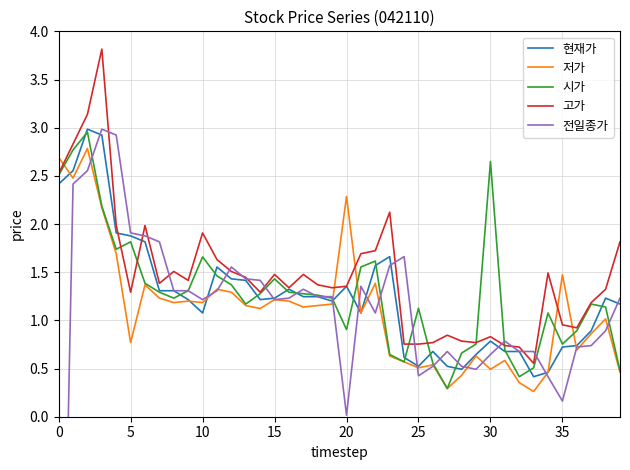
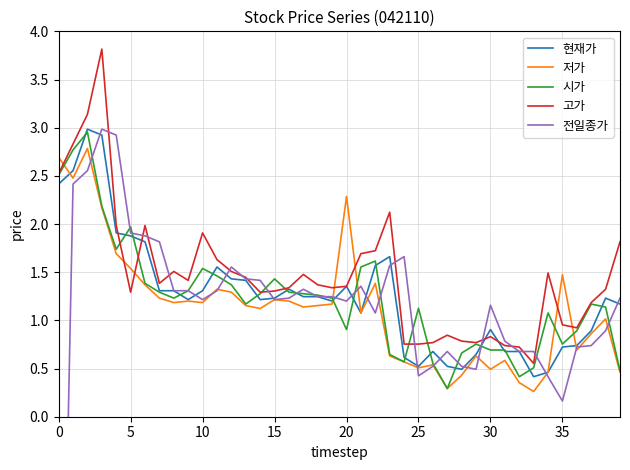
  {
    "현재가": {
      "0": 2.4,
      "5": 1.9,
-     "10": 1.1,
-     "30": 0.8,
+     "10": 1.3,
+     "30": 0.9,
      "35": 0.7
    },
    "저가": {
      "0": 2.7,
-     "5": 0.8,
+     "5": 1.5,
      "10": 1.2,
      "20": 2.3,
      "30": 0.5,
      "35": 1.5
    },
    "시가": {
-     "5": 1.8,
-     "10": 1.7,
+     "5": 2.0,
+     "10": 1.5,
      "15": 1.4,
      "20": 0.9,
      "25": 1.1,
-     "30": 2.6,
+     "30": 0.7,
      "35": 0.8
    },
    "고가": {
      "5": 1.3,
      "10": 1.9,
-     "15": 1.5,
+     "15": 1.3,
      "25": 0.8,
      "30": 0.8,
      "35": 1.0
    },
    "전일종가": {
      "5": 1.9,
      "10": 1.2,
-     "20": 0.0,
+     "20": 1.2,
      "25": 0.4,
-     "30": 0.6,
+     "30": 1.2,
      "35": 0.2
    }
  }
